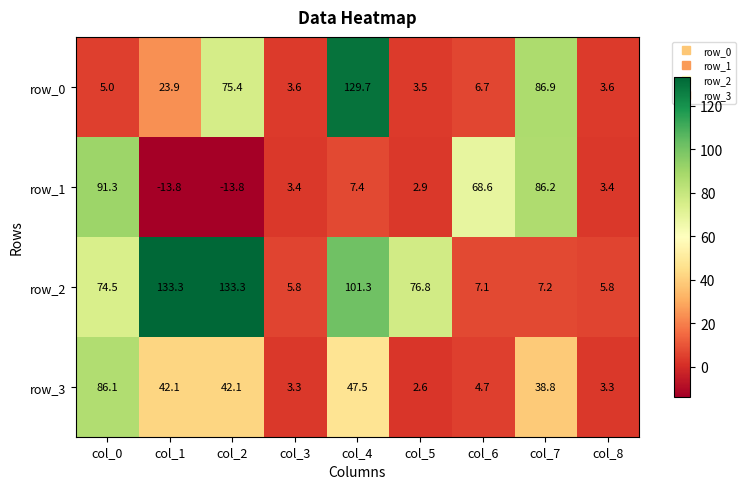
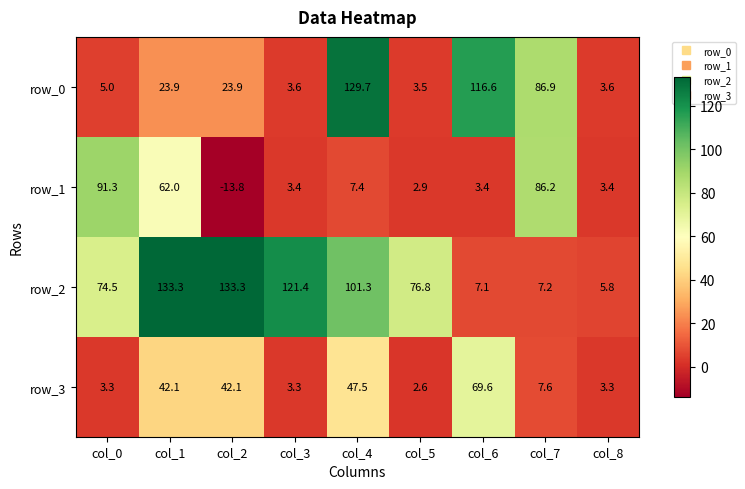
  {
    "row_0": {
      "col_0": 5.0,
      "col_1": 23.9,
-     "col_2": 75.4,
+     "col_2": 23.9,
      "col_3": 3.6,
      "col_4": 129.7,
      "col_5": 3.5,
-     "col_6": 6.7,
+     "col_6": 116.6,
      "col_7": 86.9,
      "col_8": 3.6
    },
    "row_1": {
      "col_0": 91.3,
-     "col_1": -13.8,
+     "col_1": 62.0,
      "col_2": -13.8,
      "col_3": 3.4,
      "col_4": 7.4,
      "col_5": 2.9,
-     "col_6": 68.6,
+     "col_6": 3.4,
      "col_7": 86.2,
      "col_8": 3.4
    },
    "row_2": {
      "col_0": 74.5,
      "col_1": 133.3,
      "col_2": 133.3,
-     "col_3": 5.8,
+     "col_3": 121.4,
      "col_4": 101.3,
      "col_5": 76.8,
      "col_6": 7.1,
      "col_7": 7.2,
      "col_8": 5.8
    },
    "row_3": {
-     "col_0": 86.1,
+     "col_0": 3.3,
      "col_1": 42.1,
      "col_2": 42.1,
      "col_3": 3.3,
      "col_4": 47.5,
      "col_5": 2.6,
-     "col_6": 4.7,
-     "col_7": 38.8,
+     "col_6": 69.6,
+     "col_7": 7.6,
      "col_8": 3.3
    }
  }
